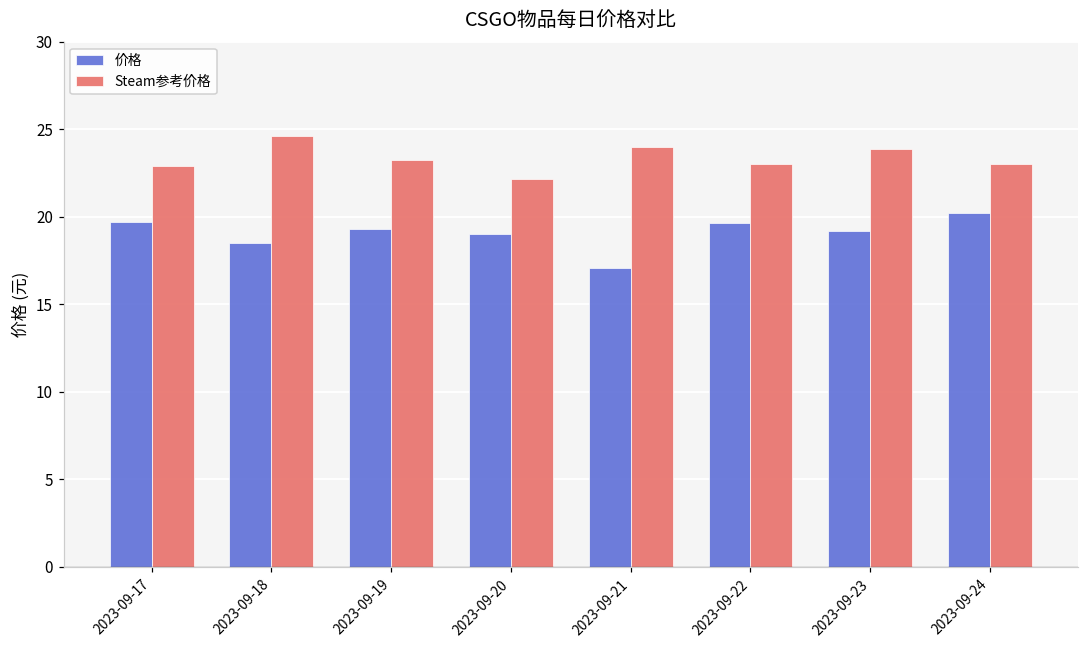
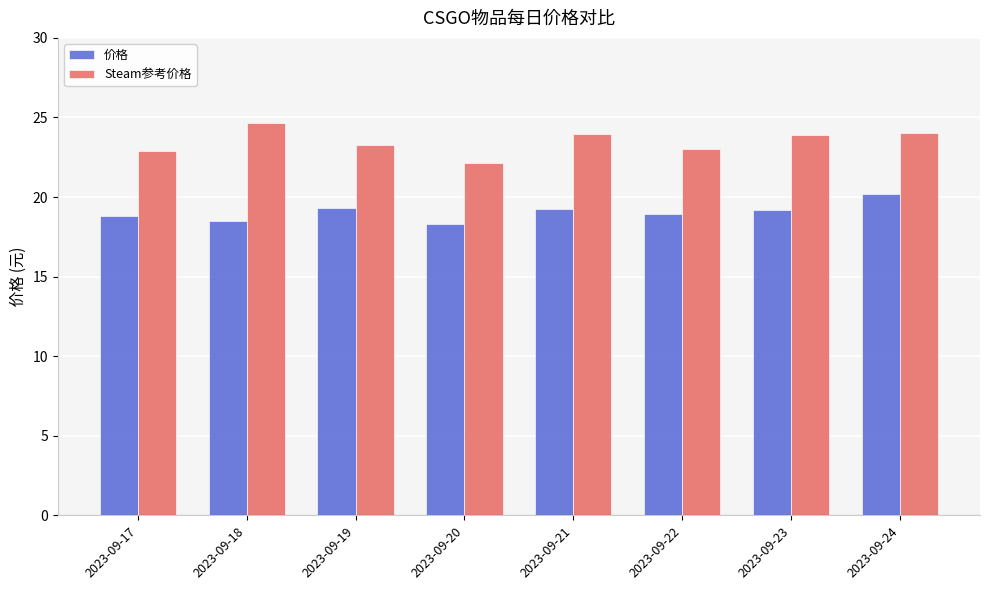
  {
    "价格": {
-     "2023-09-17": 19.7,
+     "2023-09-17": 18.8,
      "2023-09-18": 18.5,
      "2023-09-19": 19.3,
-     "2023-09-20": 19.0,
-     "2023-09-21": 17.1,
-     "2023-09-22": 19.6,
+     "2023-09-20": 18.3,
+     "2023-09-21": 19.3,
+     "2023-09-22": 18.9,
      "2023-09-23": 19.2,
      "2023-09-24": 20.2
    },
    "Steam参考价格": {
      "2023-09-17": 22.9,
      "2023-09-18": 24.6,
      "2023-09-19": 23.3,
      "2023-09-20": 22.1,
      "2023-09-21": 24.0,
      "2023-09-22": 23.0,
      "2023-09-23": 23.9,
-     "2023-09-24": 23.0
+     "2023-09-24": 24.0
    }
  }
